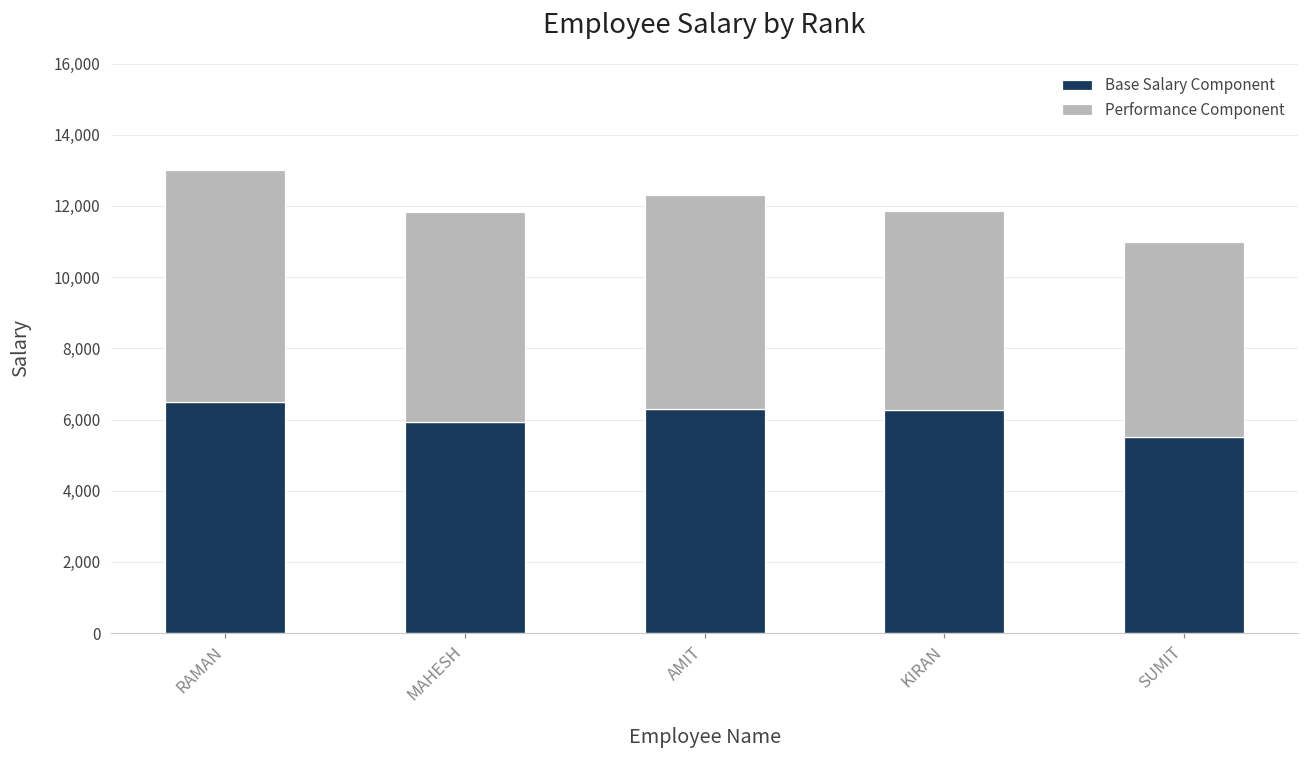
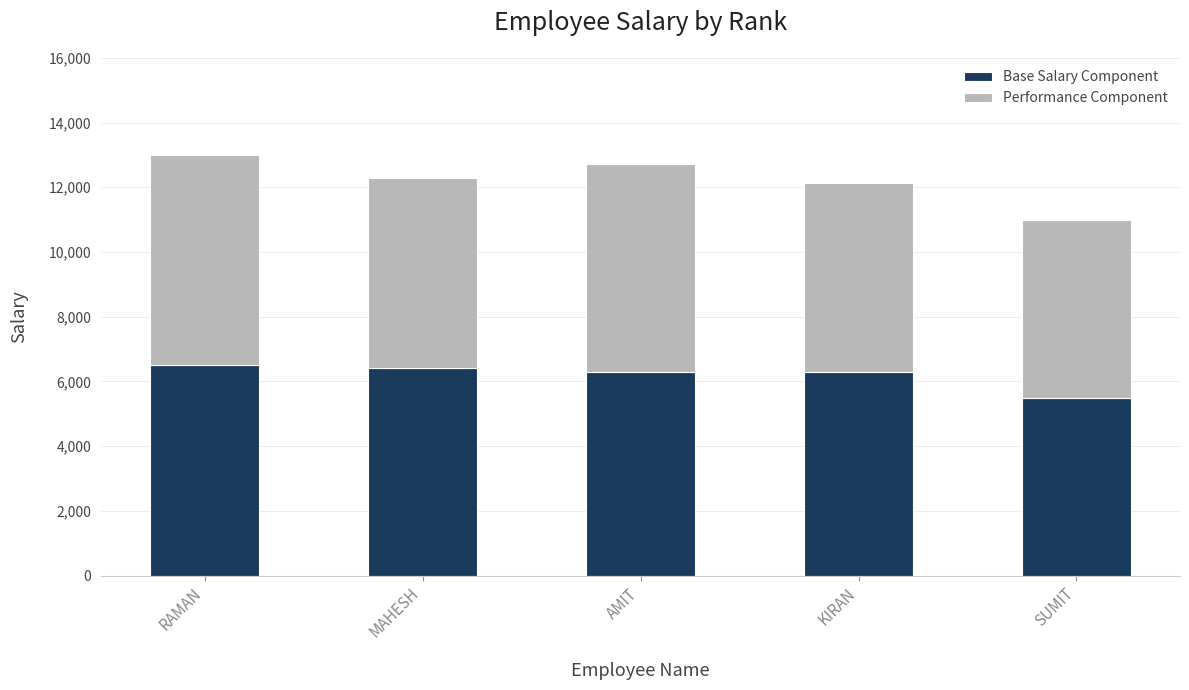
  {
    "Base Salary Component": {
      "RAMAN": "6,500",
-     "MAHESH": "5,900",
+     "MAHESH": "6,400",
      "AMIT": "6,300",
      "KIRAN": "6,300",
      "SUMIT": "5,500"
    },
    "Performance Component": {
      "RAMAN": "6,500",
      "MAHESH": "5,900",
-     "AMIT": "6,000",
-     "KIRAN": "5,600",
+     "AMIT": "6,400",
+     "KIRAN": "5,900",
      "SUMIT": "5,500"
    }
  }
